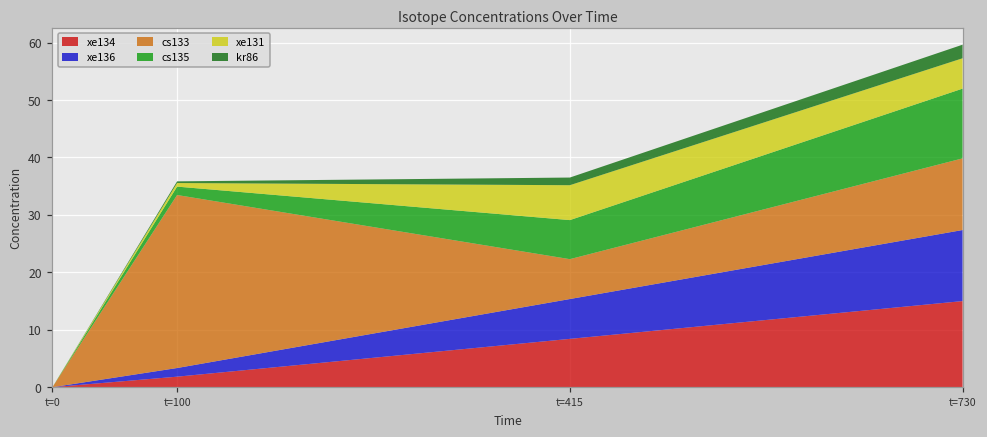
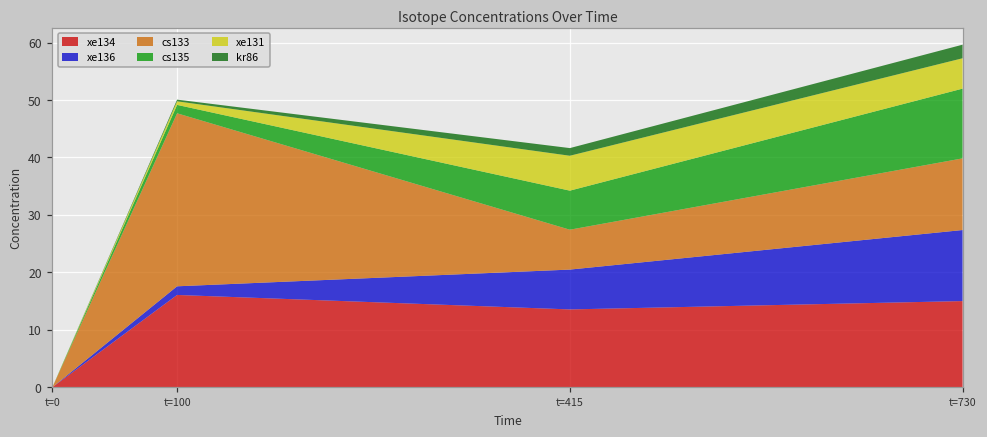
  {
    "xe134": {
-     "t=100": 2,
-     "t=415": 8,
+     "t=100": 16,
+     "t=415": 14,
      "t=730": 15
    },
    "xe136": {
      "t=100": 2,
      "t=415": 7,
      "t=730": 12
    },
    "cs133": {
      "t=100": 30,
      "t=415": 7,
      "t=730": 12
    },
    "xe131": {
      "t=415": 6,
      "t=730": 5
    }
  }
